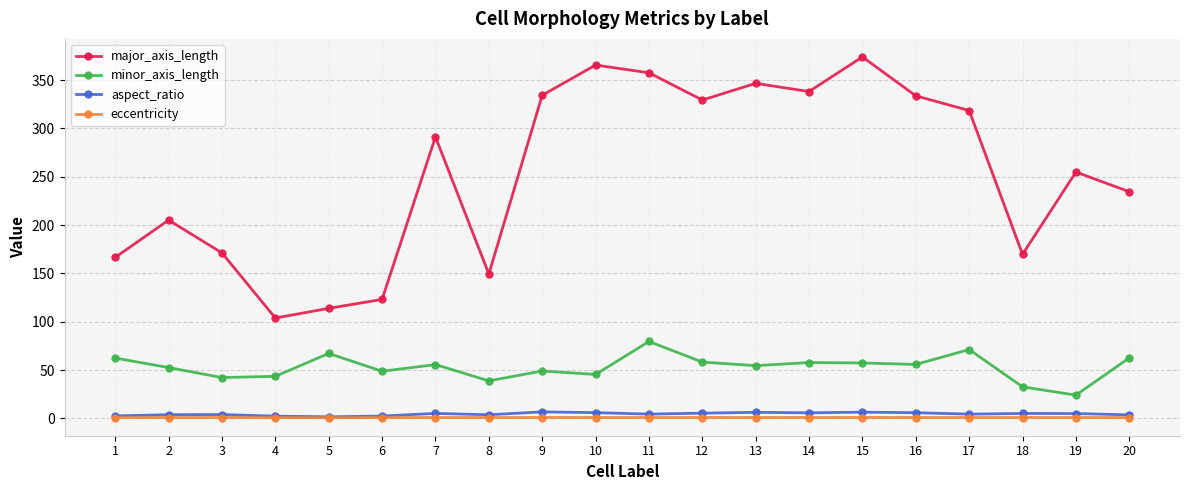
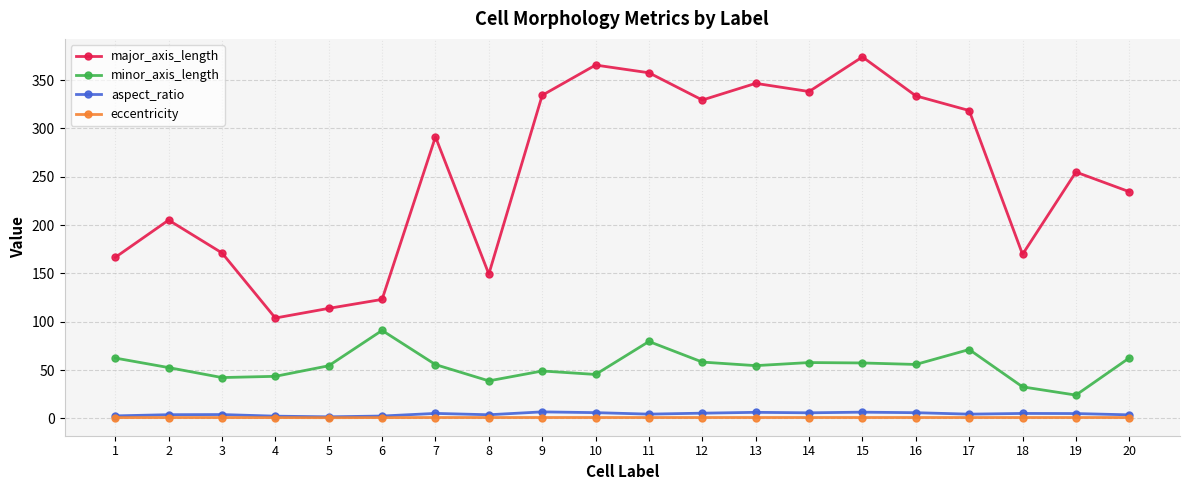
  {
    "major_axis_length": {
      "1": 170,
      "2": 210,
      "3": 170,
      "4": 100,
      "5": 110,
      "6": 120,
      "7": 290,
      "8": 150,
      "9": 330,
      "10": 370,
      "11": 360,
      "12": 330,
      "13": 350,
      "14": 340,
      "15": 370,
      "16": 330,
      "17": 320,
      "18": 170,
      "19": 250,
      "20": 230
    },
    "minor_axis_length": {
      "1": 60,
      "2": 50,
      "3": 40,
      "4": 40,
-     "5": 70,
-     "6": 50,
+     "5": 50,
+     "6": 90,
      "7": 60,
      "8": 40,
      "9": 50,
      "10": 50,
      "11": 80,
      "12": 60,
      "13": 50,
      "14": 60,
      "15": 60,
      "16": 60,
      "17": 70,
      "18": 30,
      "19": 20,
      "20": 60
    },
    "aspect_ratio": {
      "2": 0,
      "3": 0,
      "7": 10,
      "8": 0,
      "9": 10,
      "10": 10,
      "11": 0,
      "12": 10,
      "13": 10,
      "14": 10,
      "15": 10,
      "16": 10,
      "17": 0,
      "18": 10,
      "19": 10,
      "20": 0
    },
    "eccentricity": {
      "2": 0,
      "3": 0,
      "7": 0,
      "8": 0,
      "9": 0,
      "10": 0,
      "11": 0,
      "12": 0,
      "13": 0,
      "14": 0,
      "15": 0,
      "16": 0,
      "17": 0,
      "18": 0,
      "19": 0,
      "20": 0
    }
  }
